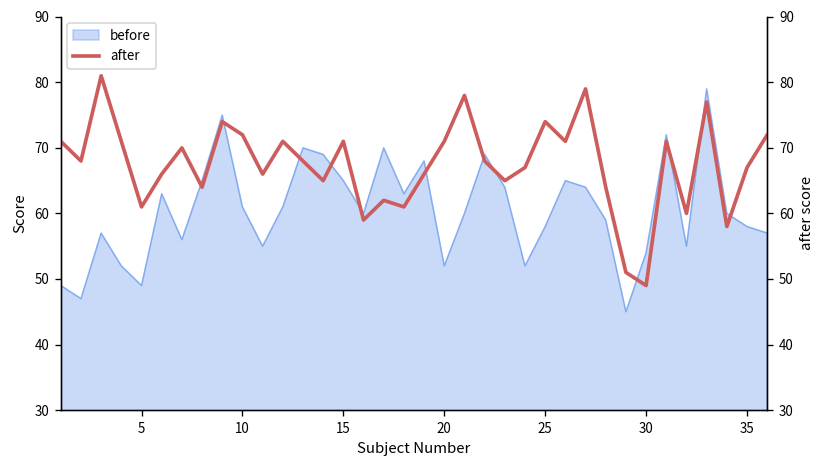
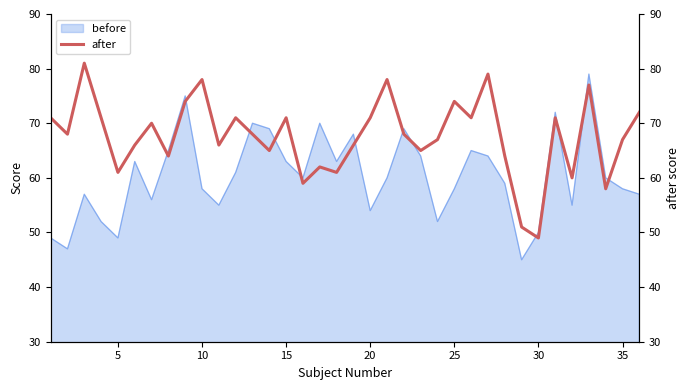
  {
    "before": {
      "5": 49,
-     "10": 61,
-     "15": 65,
-     "20": 52,
+     "10": 58,
+     "15": 63,
+     "20": 54,
      "25": 58,
-     "30": 54,
+     "30": 50,
      "35": 58
    },
    "after": {
      "5": 61,
-     "10": 72,
+     "10": 78,
      "15": 71,
      "20": 71,
      "25": 74,
      "30": 49,
      "35": 67
    }
  }
